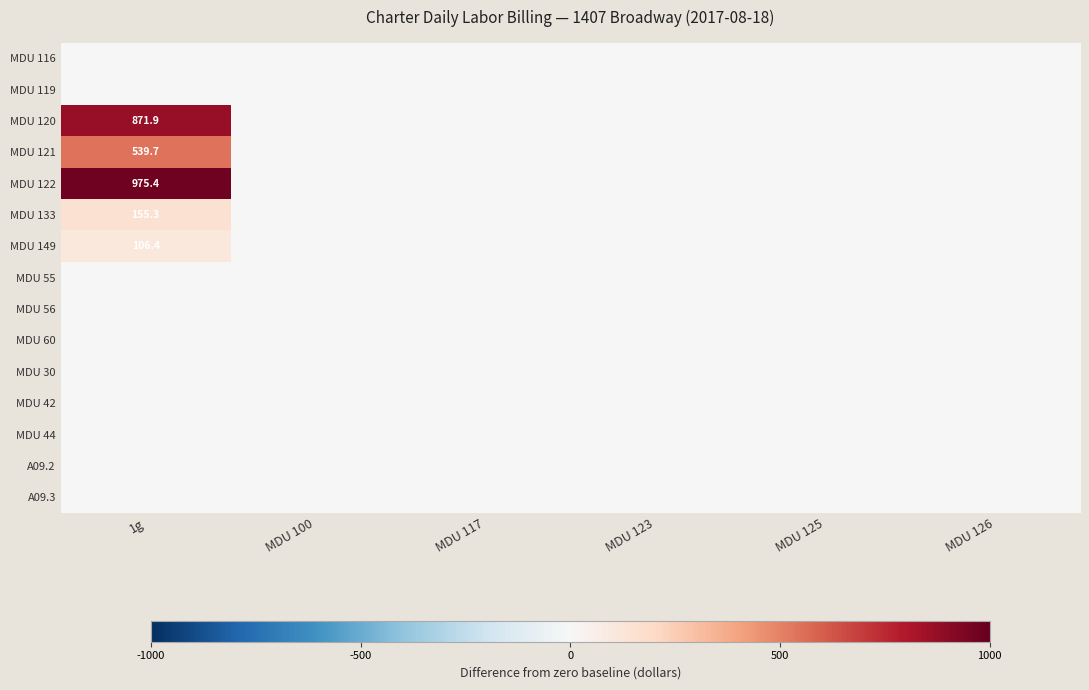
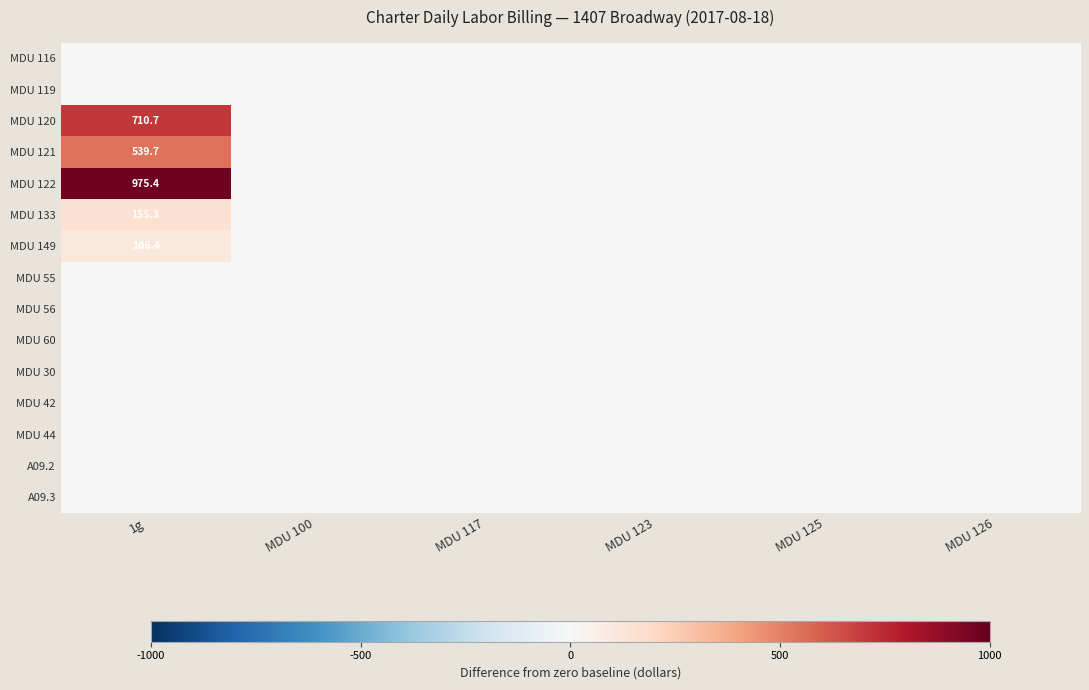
  {
    "MDU 120": {
-     "1g": 871.9
+     "1g": 710.7
    },
    "MDU 121": {
      "1g": 539.7
    },
    "MDU 122": {
      "1g": 975.4
    }
  }
